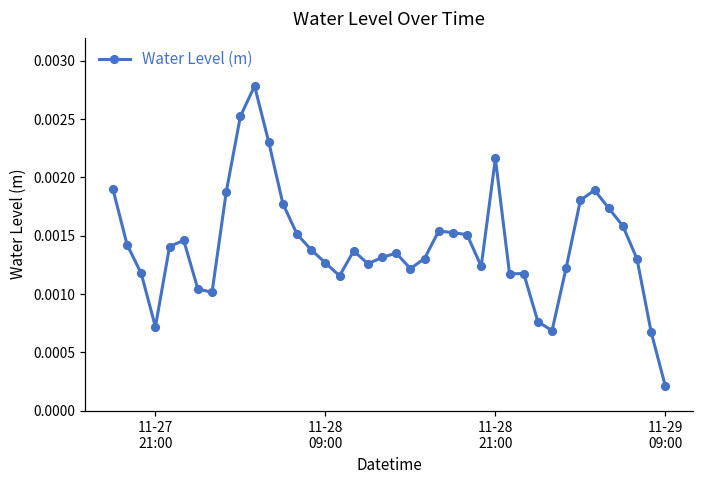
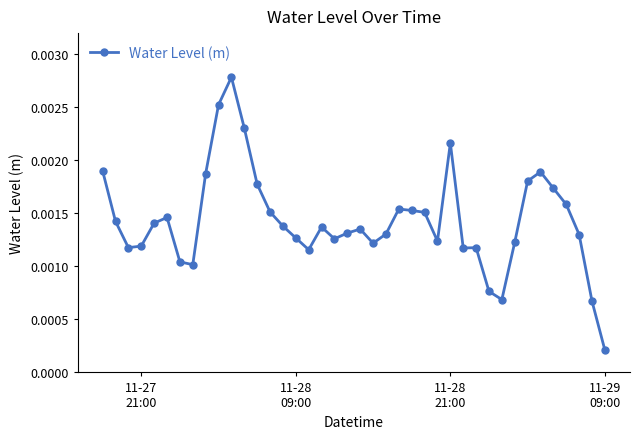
  {
-   "11-27 21:00": 0.00072,
+   "11-27 21:00": 0.00119,
    "11-28 09:00": 0.00127,
    "11-28 21:00": 0.00216,
    "11-29 09:00": 0.00021
  }
